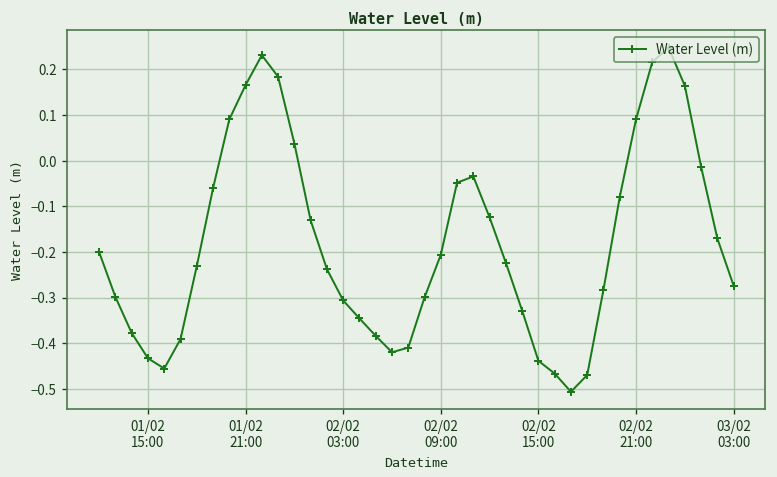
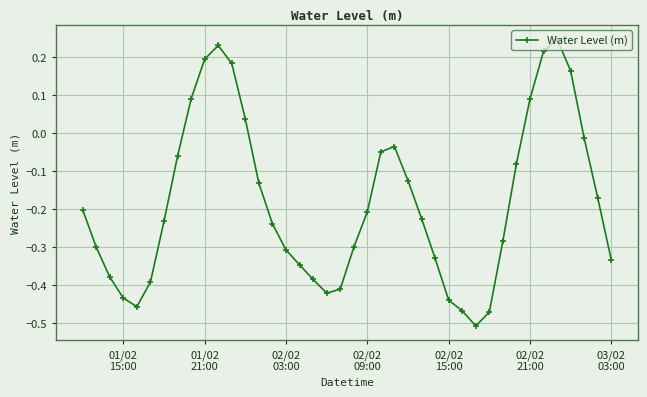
  {
    "01/02 15:00": -0.43,
-   "01/02 21:00": 0.17,
+   "01/02 21:00": 0.20,
    "02/02 03:00": -0.31,
    "02/02 09:00": -0.21,
    "02/02 15:00": -0.44,
    "02/02 21:00": 0.09,
-   "03/02 03:00": -0.27
+   "03/02 03:00": -0.33
  }
